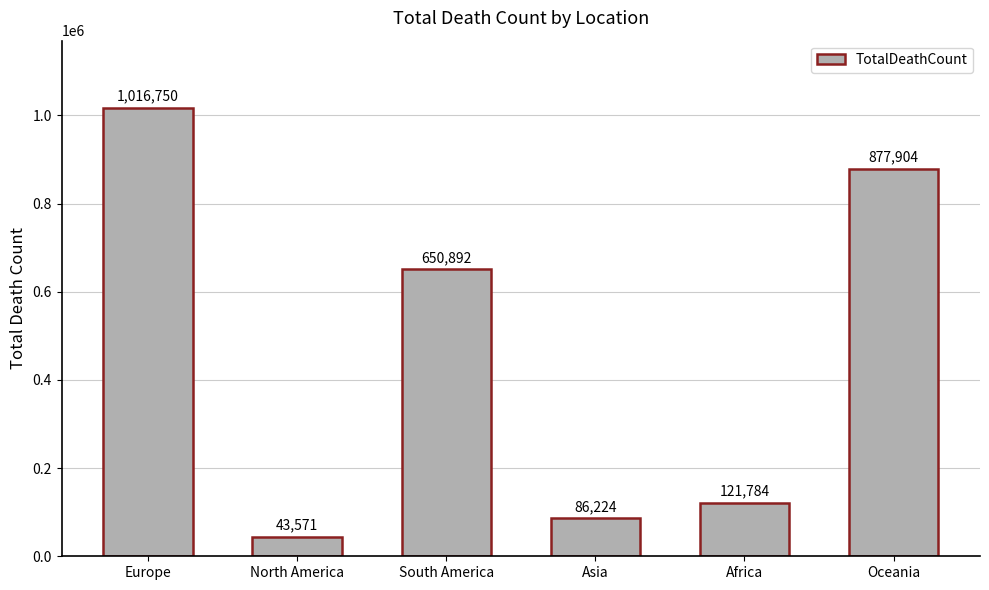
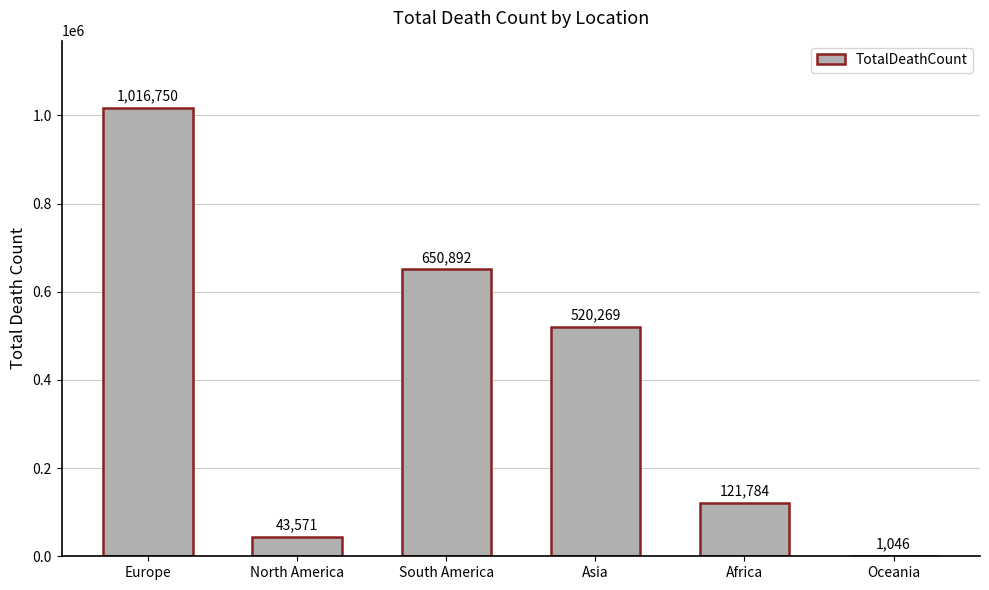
  {
    "Europe": "1,016,750",
    "North America": "43,571",
    "South America": "650,892",
-   "Asia": "86,224",
+   "Asia": "520,269",
    "Africa": "121,784",
-   "Oceania": "877,904"
+   "Oceania": "1,046"
  }
